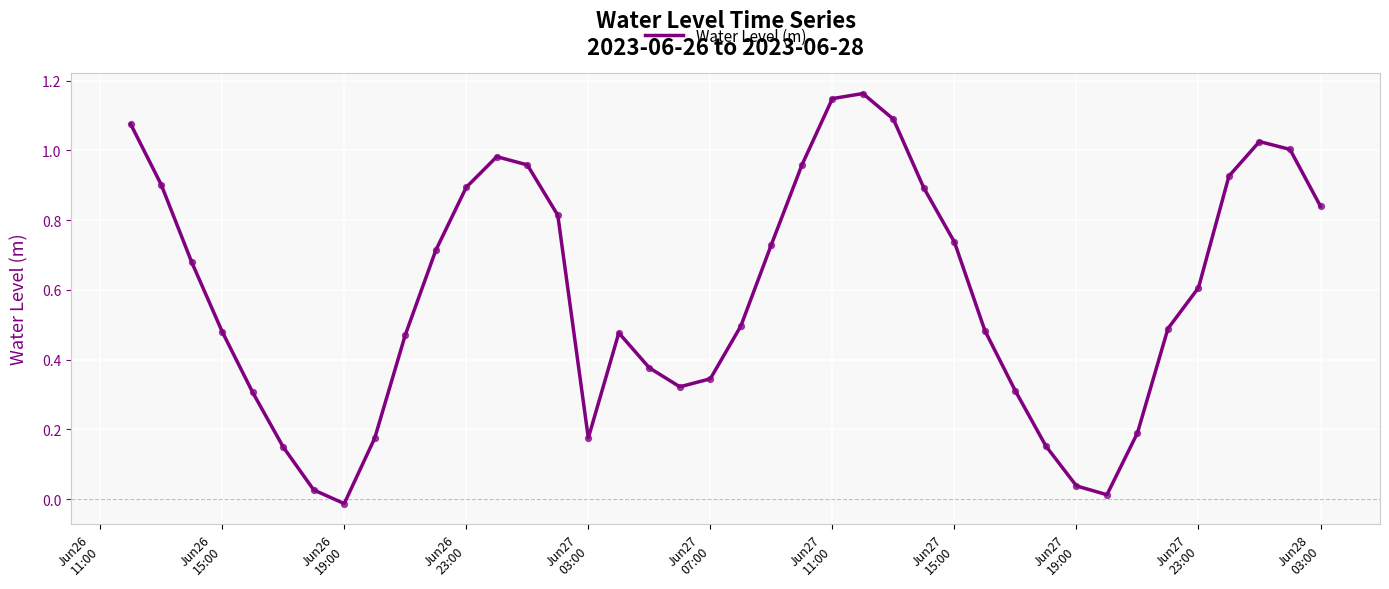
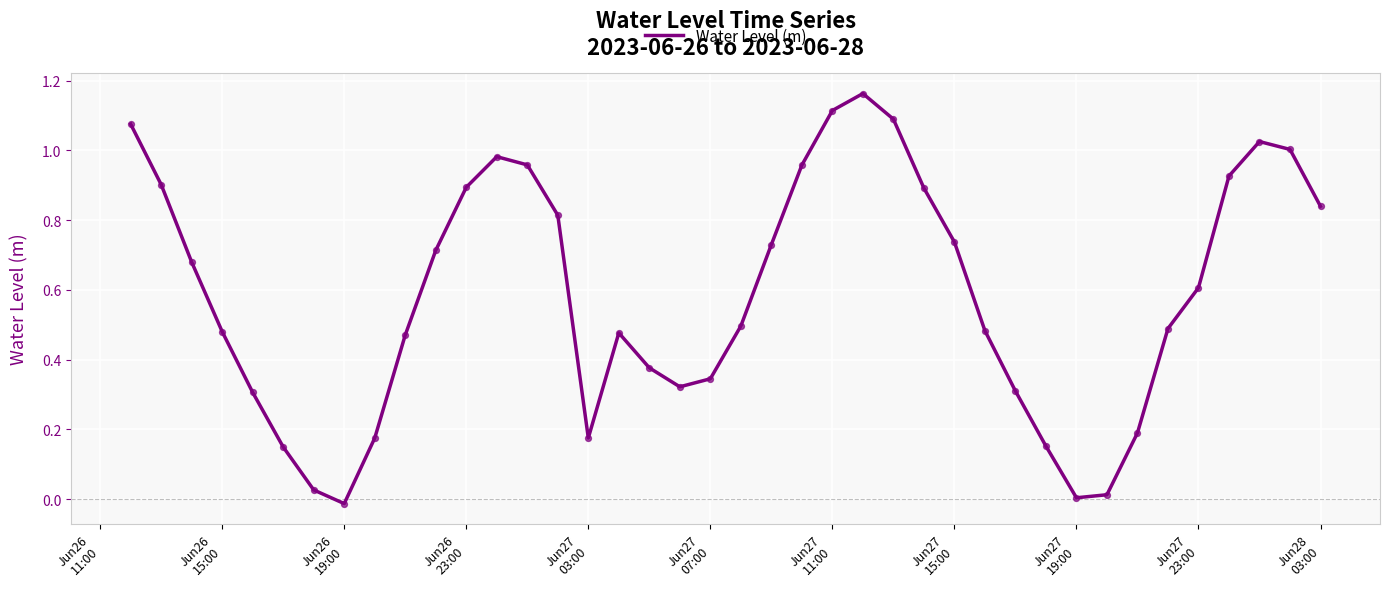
  {
    "Jun26 15:00": 0.48,
    "Jun26 19:00": -0.01,
    "Jun26 23:00": 0.89,
    "Jun27 03:00": 0.17,
    "Jun27 07:00": 0.34,
-   "Jun27 11:00": 1.15,
+   "Jun27 11:00": 1.11,
    "Jun27 15:00": 0.74,
-   "Jun27 19:00": 0.04,
+   "Jun27 19:00": 0.00,
    "Jun27 23:00": 0.61,
    "Jun28 03:00": 0.84
  }
